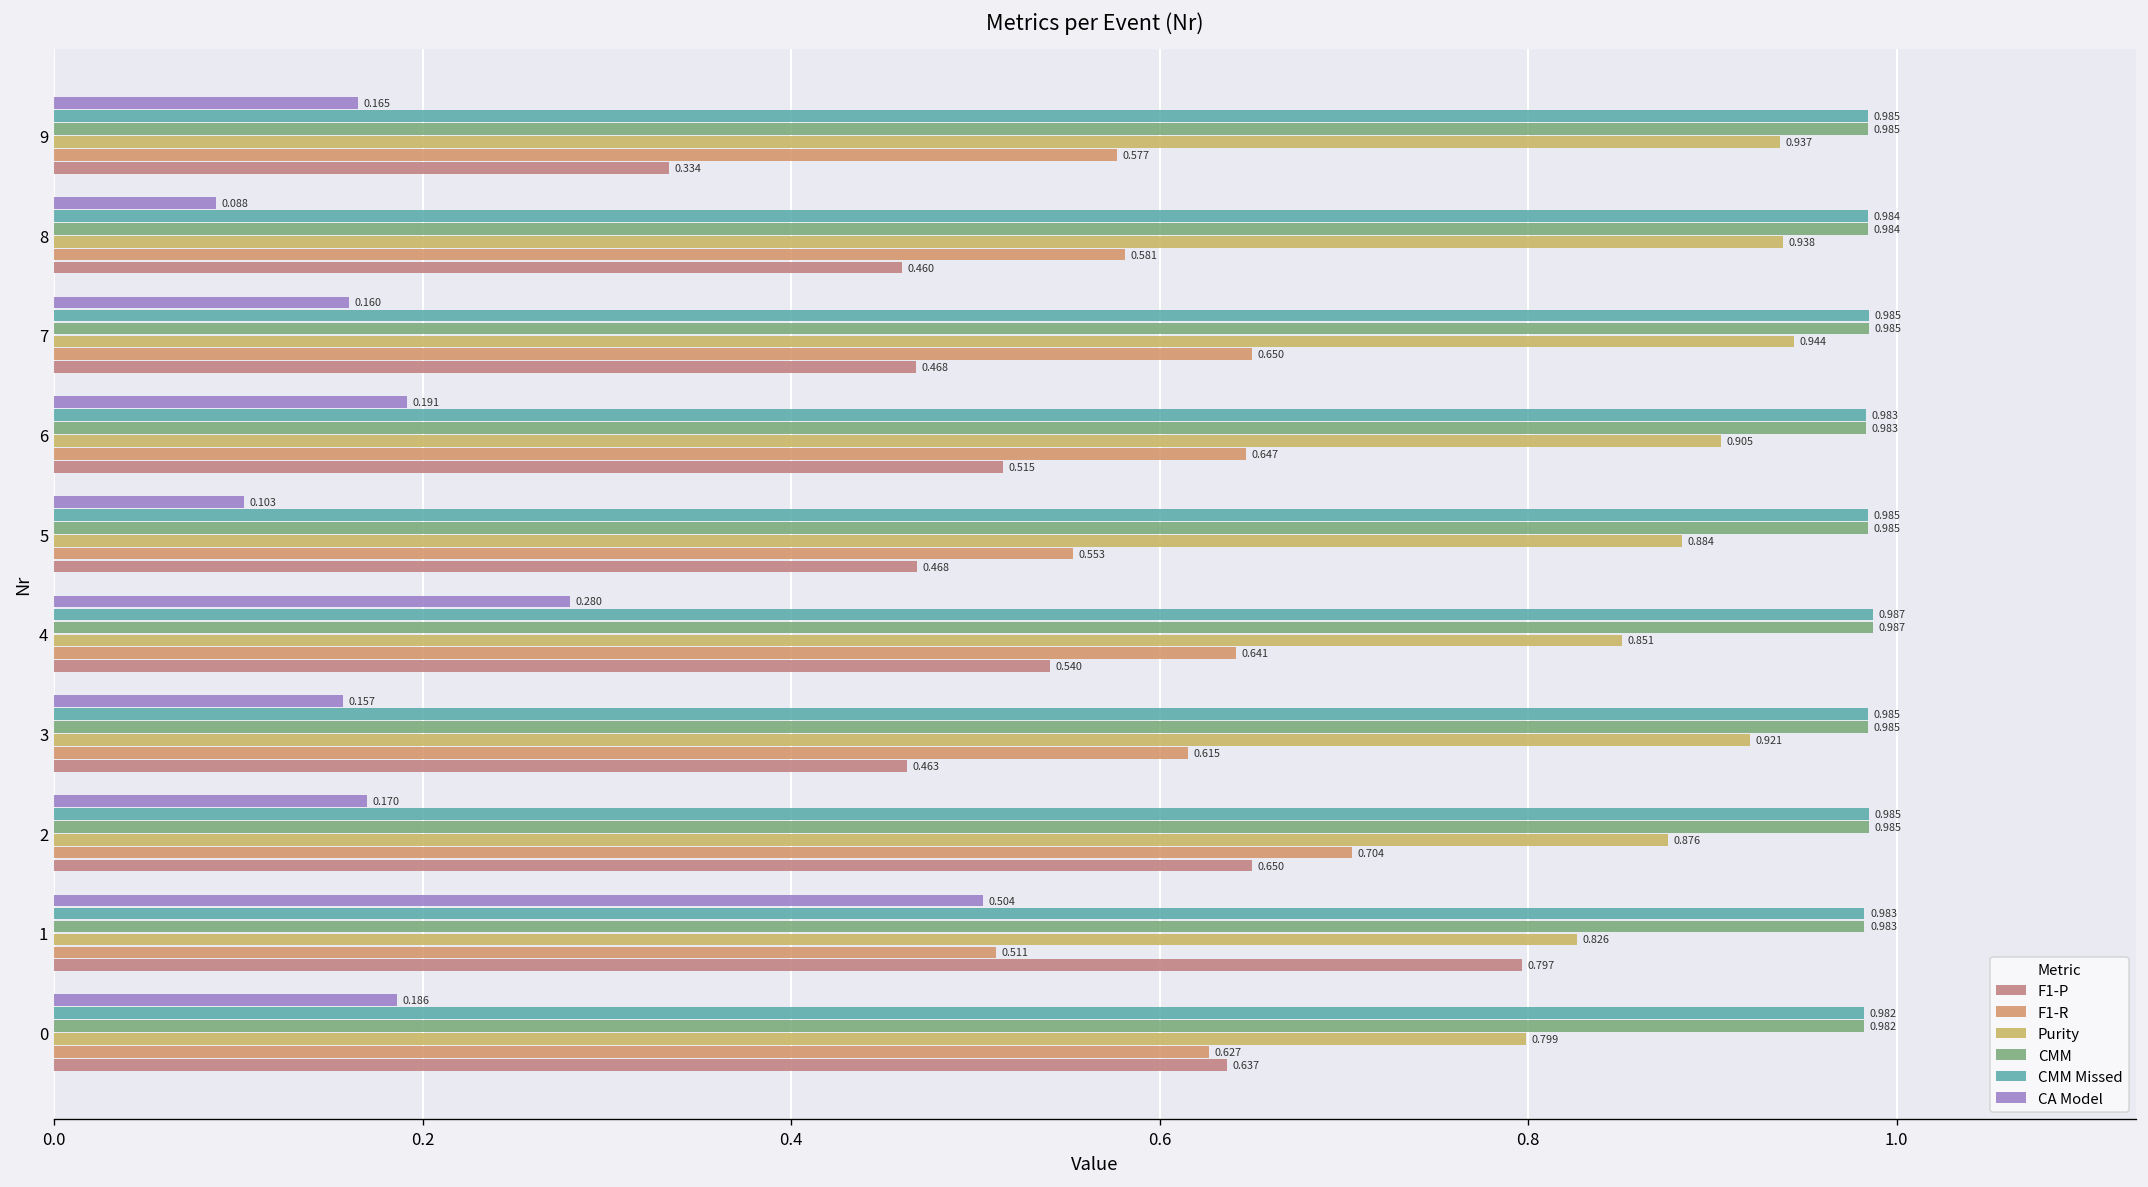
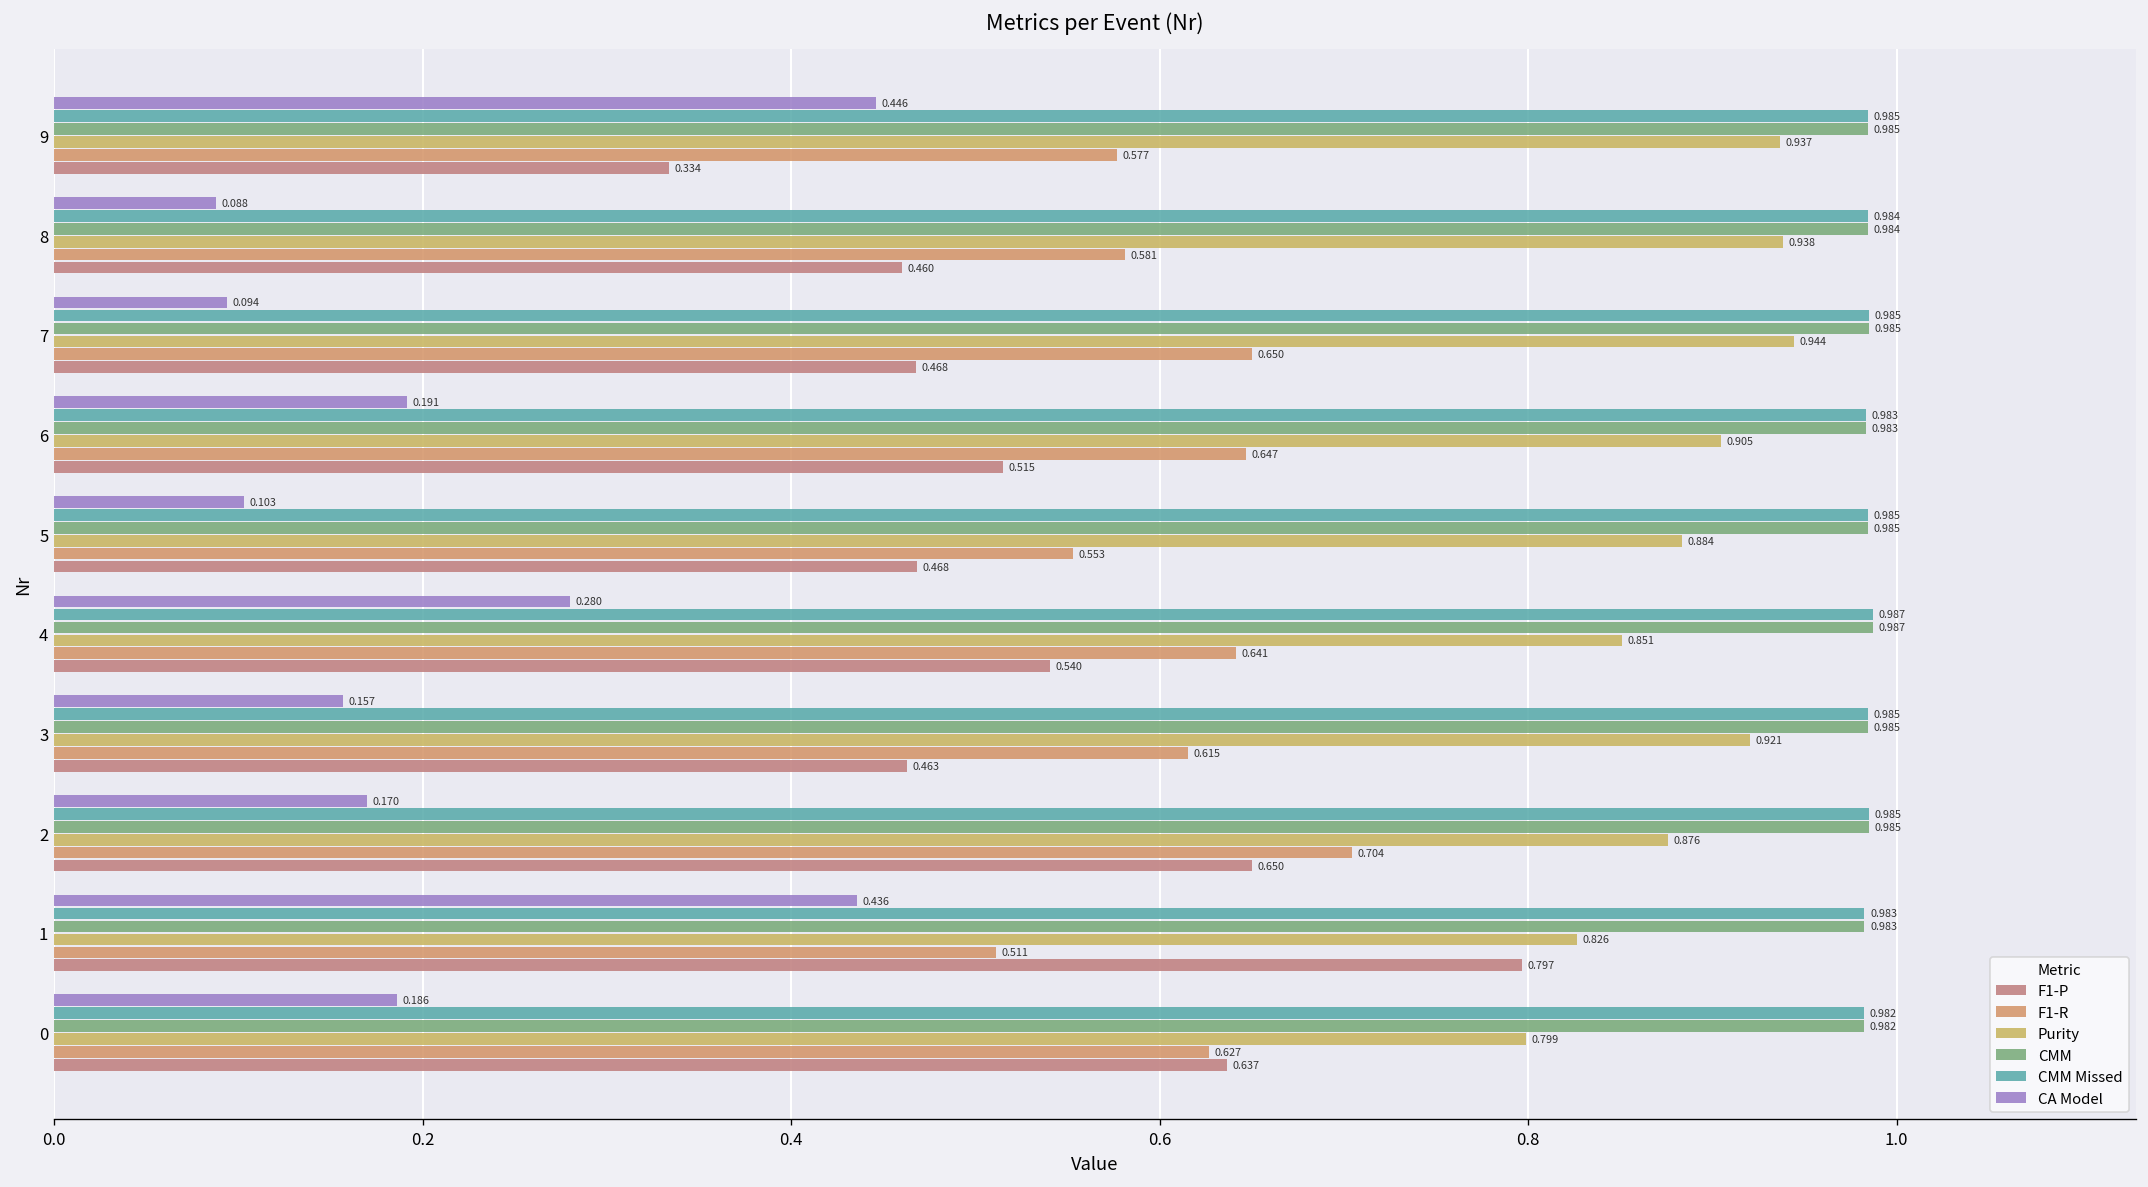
  {
    "CA Model": {
-     "9": 0.165,
+     "9": 0.446,
      "8": 0.088,
-     "7": 0.160,
+     "7": 0.094,
      "6": 0.191,
      "5": 0.103,
      "4": 0.280,
      "3": 0.157,
      "2": 0.170,
-     "1": 0.504,
+     "1": 0.436,
      "0": 0.186
    }
  }
